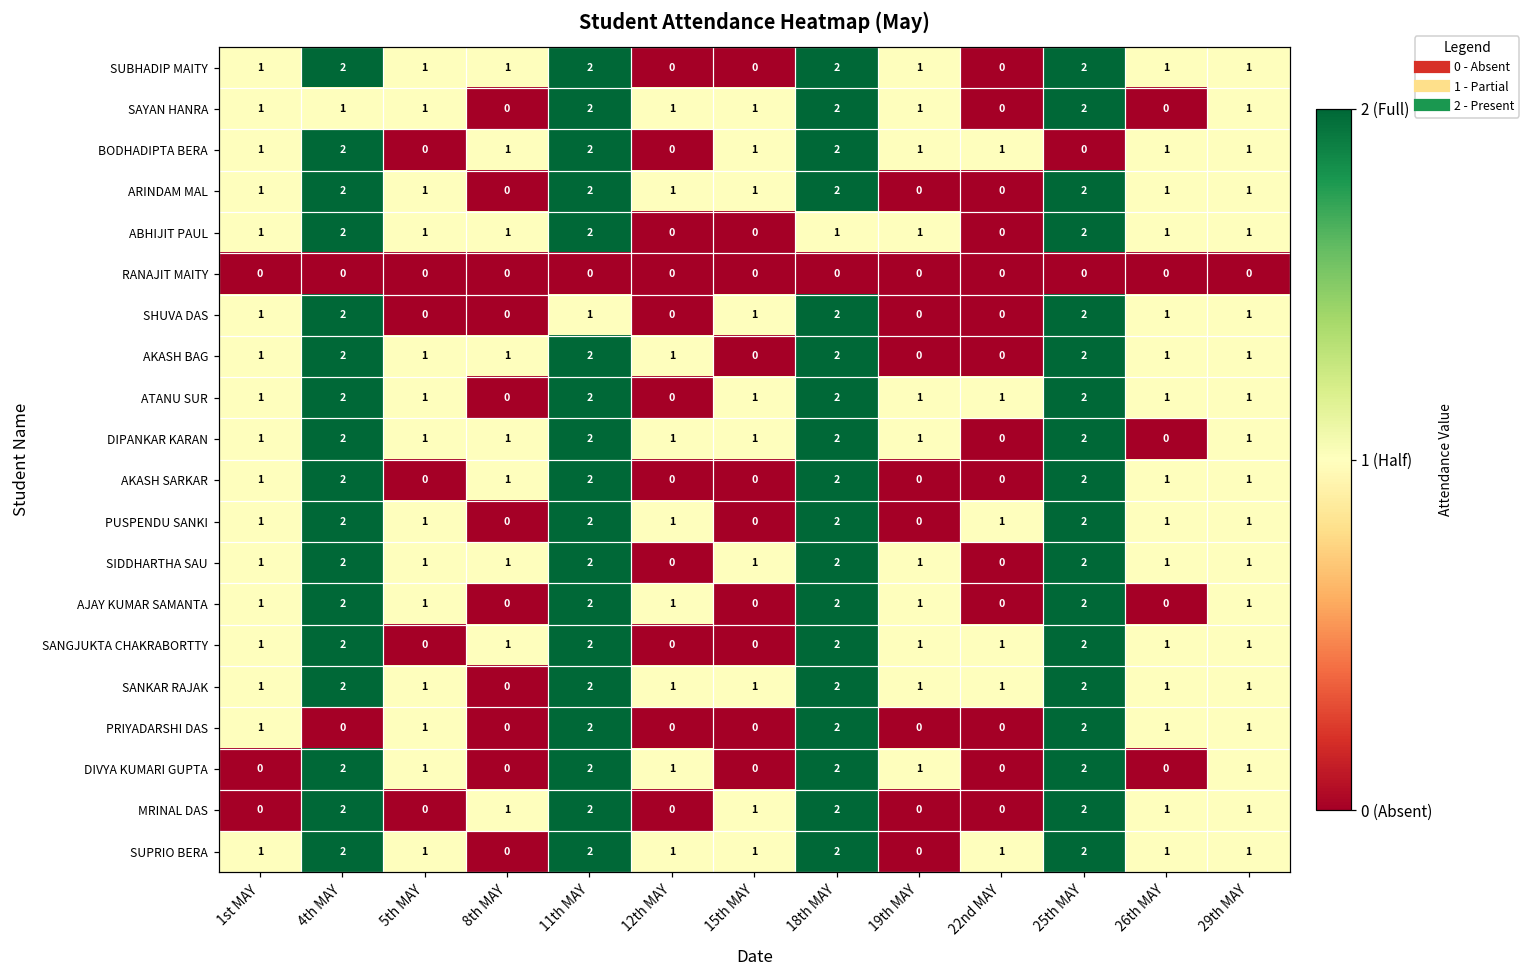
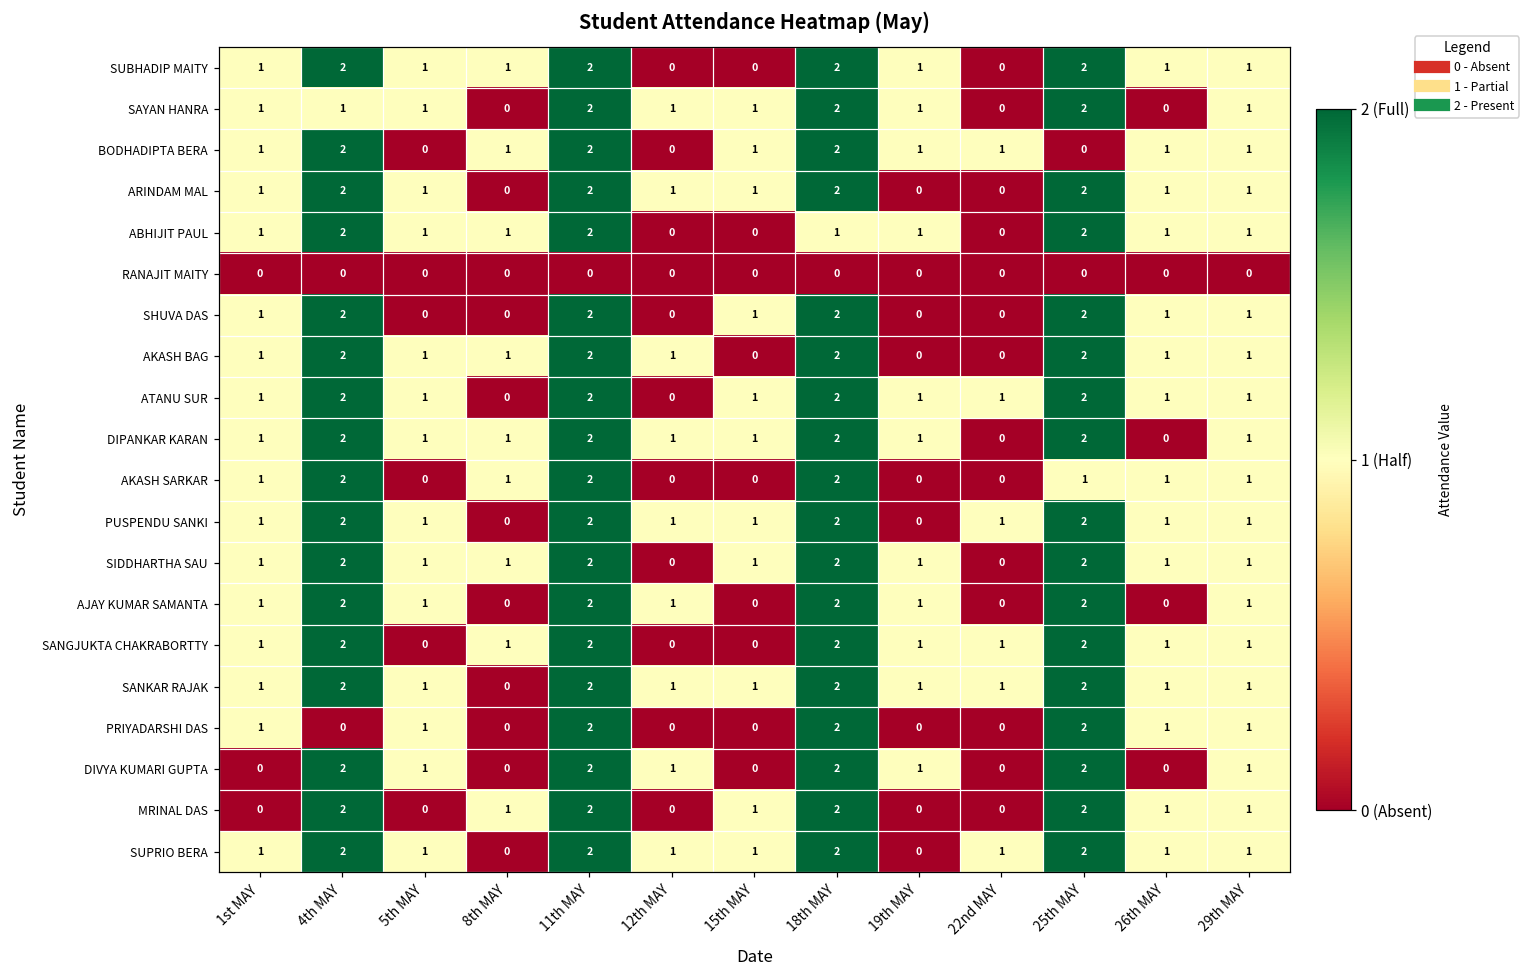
  {
    "SHUVA DAS": {
      "1st MAY": 1,
      "4th MAY": 2,
      "5th MAY": 0,
      "8th MAY": 0,
-     "11th MAY": 1,
+     "11th MAY": 2,
      "12th MAY": 0,
      "15th MAY": 1,
      "18th MAY": 2,
      "19th MAY": 0,
      "22nd MAY": 0,
      "25th MAY": 2,
      "26th MAY": 1,
      "29th MAY": 1
    },
    "AKASH SARKAR": {
      "1st MAY": 1,
      "4th MAY": 2,
      "5th MAY": 0,
      "8th MAY": 1,
      "11th MAY": 2,
      "12th MAY": 0,
      "15th MAY": 0,
      "18th MAY": 2,
      "19th MAY": 0,
      "22nd MAY": 0,
-     "25th MAY": 2,
+     "25th MAY": 1,
      "26th MAY": 1,
      "29th MAY": 1
    },
    "PUSPENDU SANKI": {
      "1st MAY": 1,
      "4th MAY": 2,
      "5th MAY": 1,
      "8th MAY": 0,
      "11th MAY": 2,
      "12th MAY": 1,
-     "15th MAY": 0,
+     "15th MAY": 1,
      "18th MAY": 2,
      "19th MAY": 0,
      "22nd MAY": 1,
      "25th MAY": 2,
      "26th MAY": 1,
      "29th MAY": 1
    }
  }
